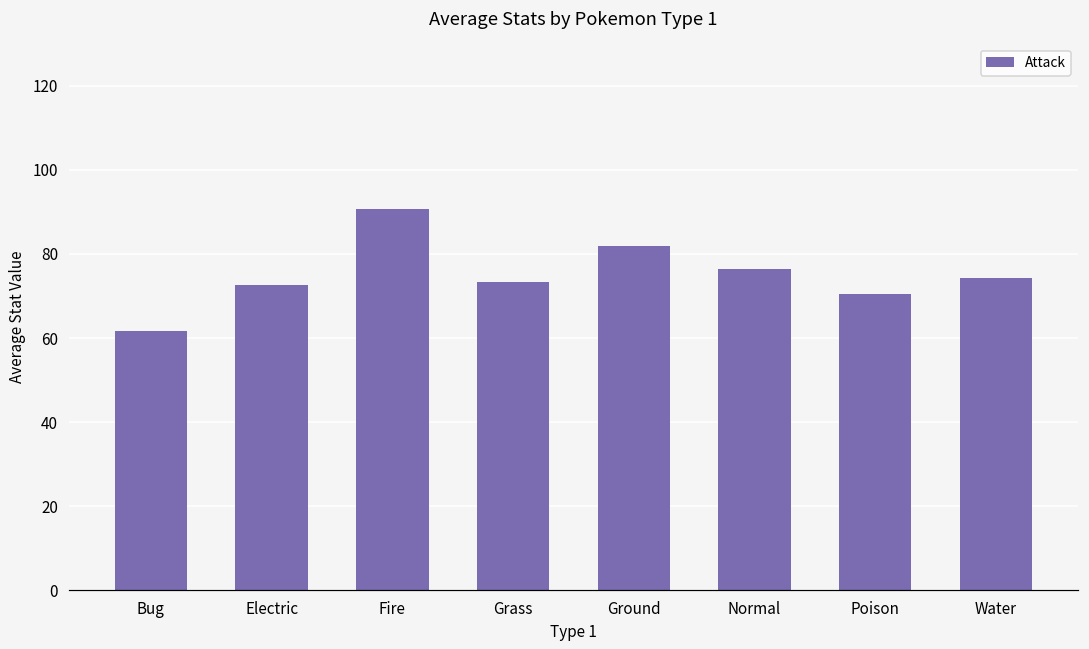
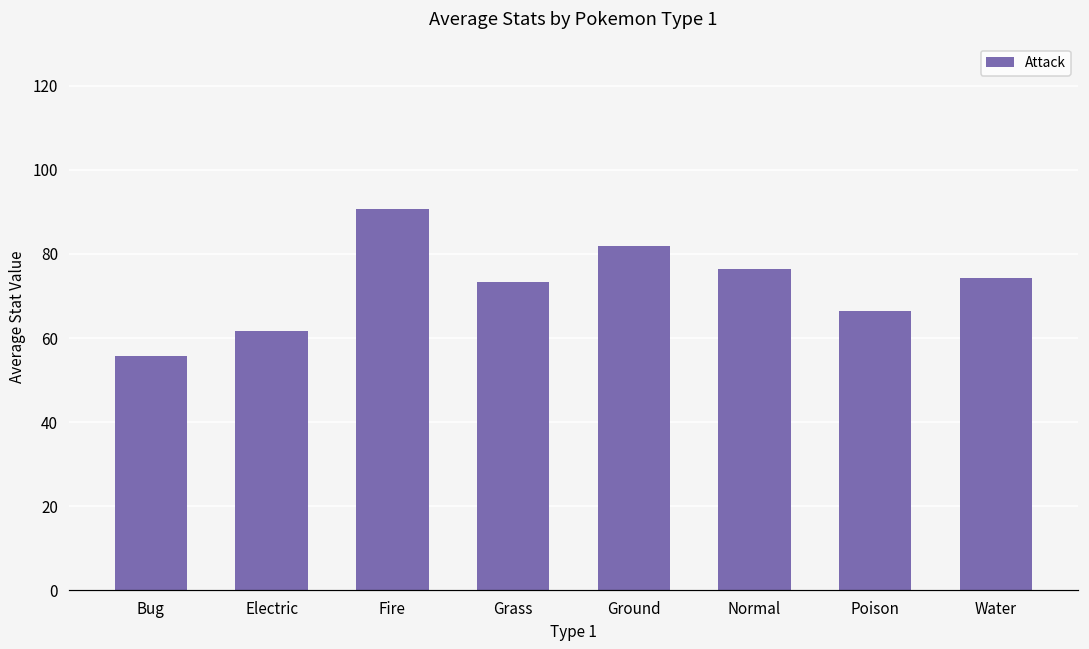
  {
-   "Bug": 62,
-   "Electric": 73,
+   "Bug": 56,
+   "Electric": 62,
    "Fire": 91,
    "Grass": 73,
    "Ground": 82,
    "Normal": 76,
-   "Poison": 71,
+   "Poison": 67,
    "Water": 74
  }
